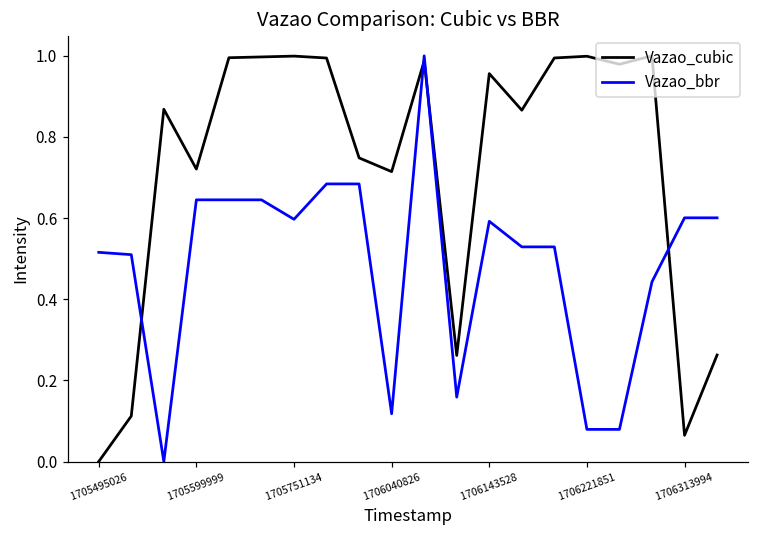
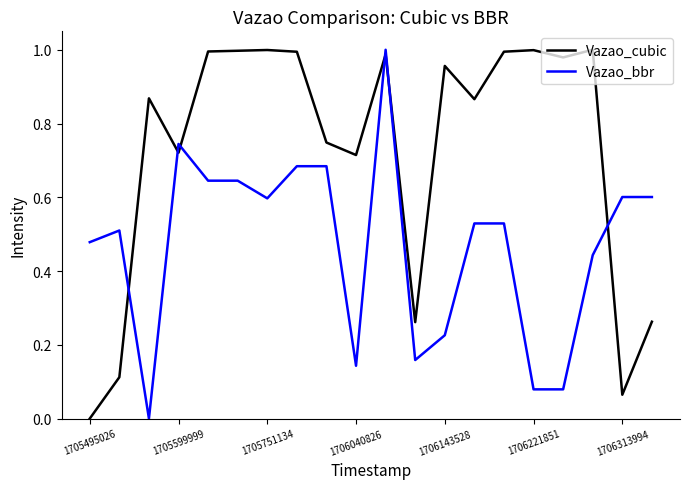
  {
    "Vazao_cubic": {
      "1705495026": 0.00,
      "1705599999": 0.72,
      "1705751134": 1.00,
      "1706040826": 0.71,
      "1706143528": 0.96,
      "1706221851": 1.00,
      "1706313994": 0.06
    },
    "Vazao_bbr": {
-     "1705495026": 0.52,
-     "1705599999": 0.65,
+     "1705495026": 0.48,
+     "1705599999": 0.74,
      "1705751134": 0.60,
-     "1706040826": 0.12,
-     "1706143528": 0.59,
+     "1706040826": 0.14,
+     "1706143528": 0.23,
      "1706221851": 0.08,
      "1706313994": 0.60
    }
  }
